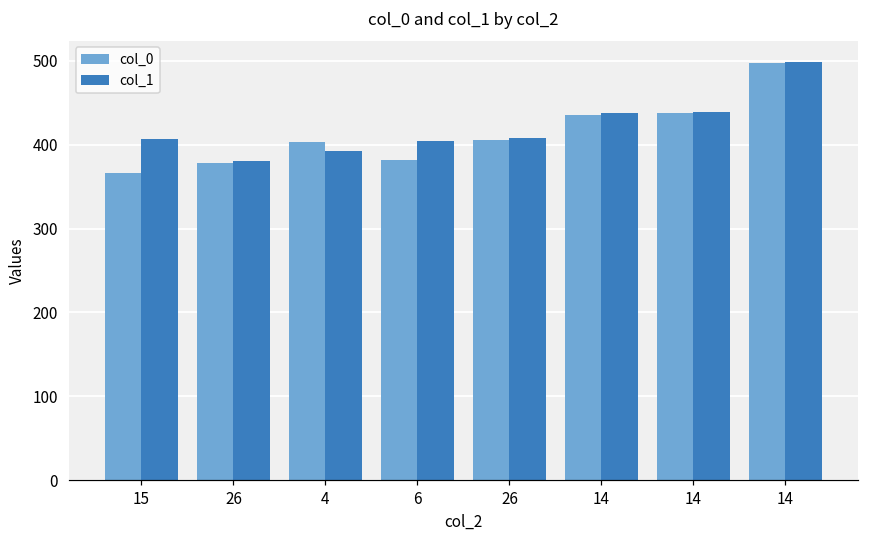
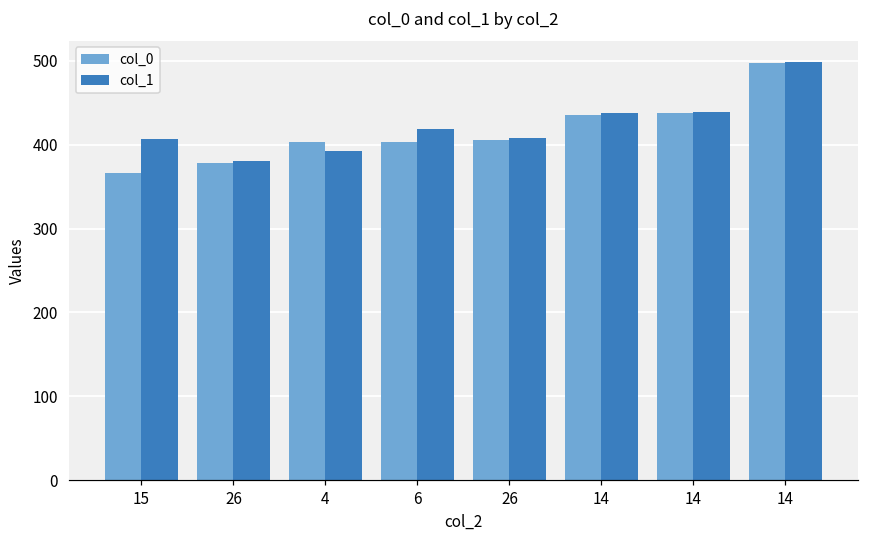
  {
    "col_0": {
      "15": 370,
      "4": 400,
-     "6": 380
+     "6": 400
    },
    "col_1": {
      "15": 410,
      "4": 390,
-     "6": 400
+     "6": 420
    }
  }
